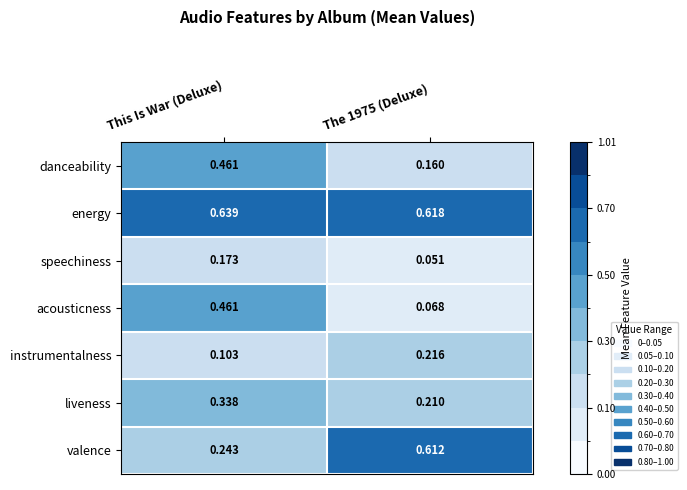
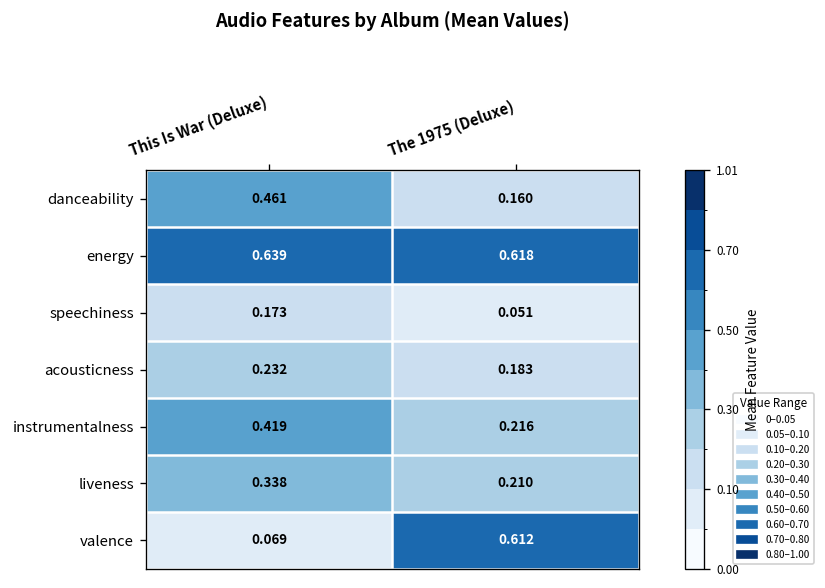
  {
    "danceability": {
      "This Is War (Deluxe)": 0.461,
      "The 1975 (Deluxe)": 0.160
    },
    "energy": {
      "This Is War (Deluxe)": 0.639,
      "The 1975 (Deluxe)": 0.618
    },
    "speechiness": {
      "This Is War (Deluxe)": 0.173,
      "The 1975 (Deluxe)": 0.051
    },
    "acousticness": {
-     "This Is War (Deluxe)": 0.461,
-     "The 1975 (Deluxe)": 0.068
+     "This Is War (Deluxe)": 0.232,
+     "The 1975 (Deluxe)": 0.183
    },
    "instrumentalness": {
-     "This Is War (Deluxe)": 0.103,
+     "This Is War (Deluxe)": 0.419,
      "The 1975 (Deluxe)": 0.216
    },
    "liveness": {
      "This Is War (Deluxe)": 0.338,
      "The 1975 (Deluxe)": 0.210
    },
    "valence": {
-     "This Is War (Deluxe)": 0.243,
+     "This Is War (Deluxe)": 0.069,
      "The 1975 (Deluxe)": 0.612
    }
  }
